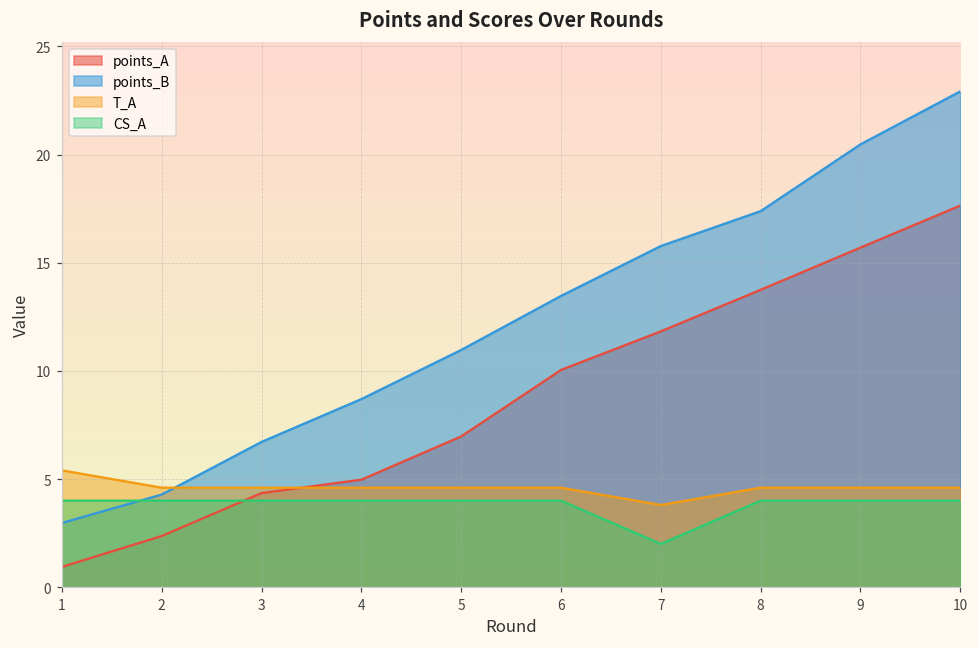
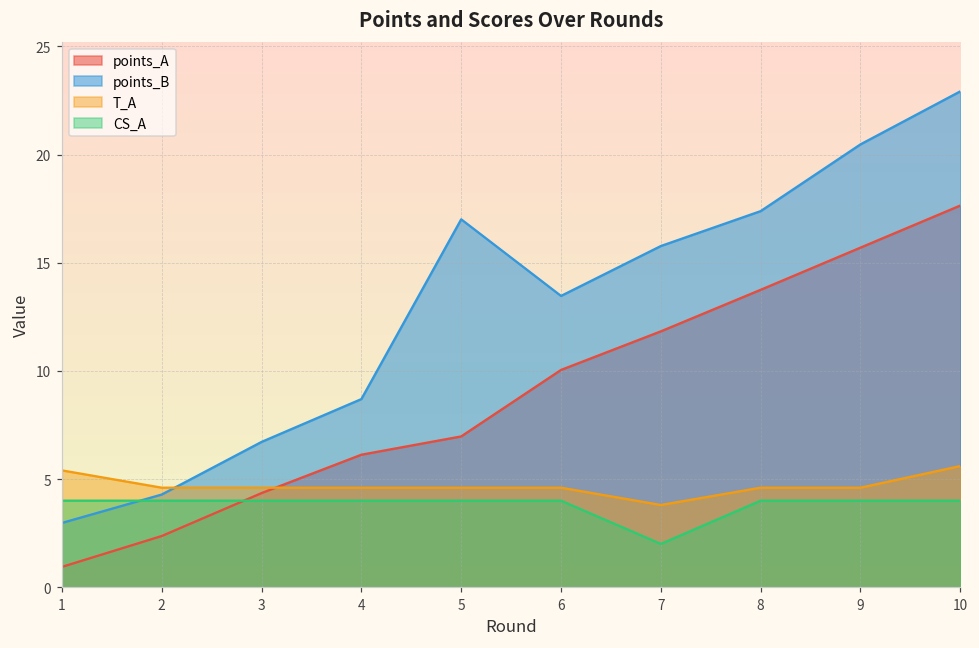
  {
    "points_A": {
      "1": 0.9,
      "2": 2.4,
      "3": 4.4,
-     "4": 5.0,
+     "4": 6.1,
      "5": 7.0,
      "6": 10.0,
      "7": 11.8,
      "8": 13.7,
      "9": 15.7,
      "10": 17.6
    },
    "points_B": {
      "1": 3.0,
      "2": 4.3,
      "3": 6.7,
      "4": 8.7,
-     "5": 11.0,
+     "5": 17.0,
      "6": 13.5,
      "7": 15.8,
      "8": 17.4,
      "9": 20.5,
      "10": 22.9
    },
    "T_A": {
      "1": 5.4,
      "2": 4.6,
      "3": 4.6,
      "4": 4.6,
      "5": 4.6,
      "6": 4.6,
      "7": 3.8,
      "8": 4.6,
      "9": 4.6,
-     "10": 4.6
+     "10": 5.6
    },
    "CS_A": {
      "1": 4.0,
      "2": 4.0,
      "3": 4.0,
      "4": 4.0,
      "5": 4.0,
      "6": 4.0,
      "7": 2.0,
      "8": 4.0,
      "9": 4.0,
      "10": 4.0
    }
  }
